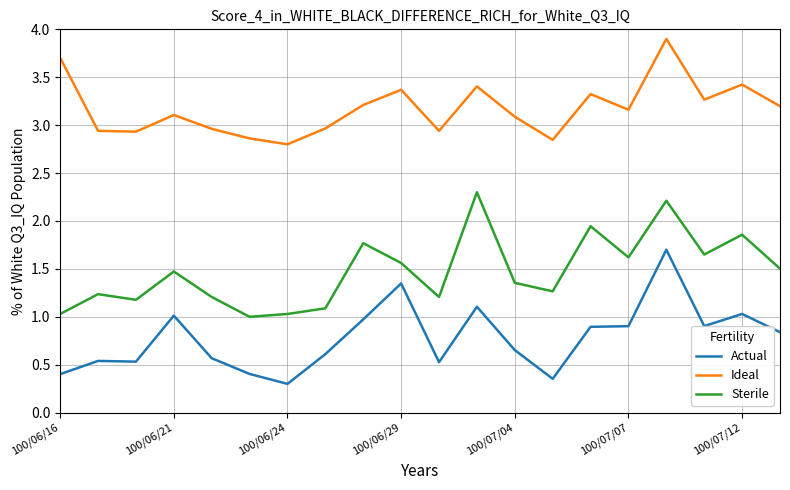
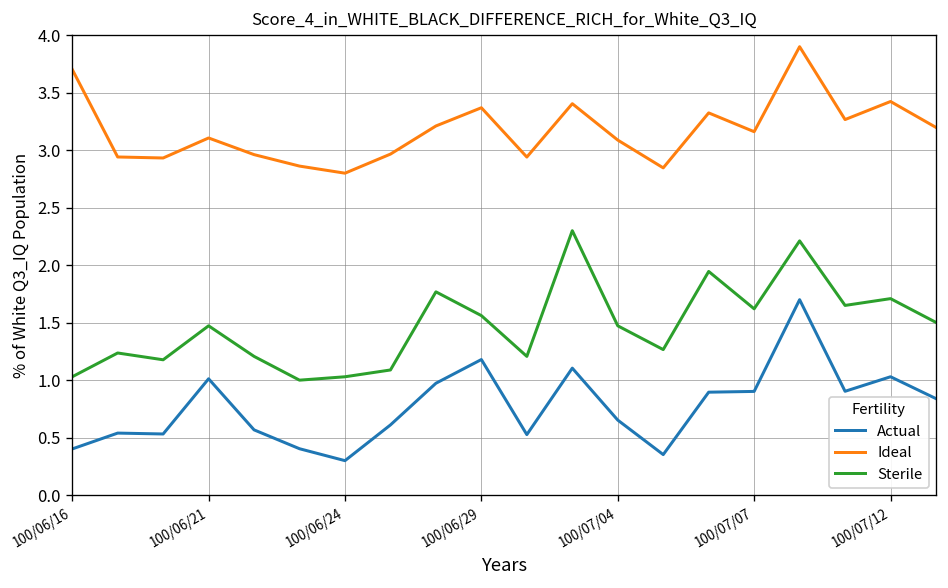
  {
    "Actual": {
      "100/06/16": 0.4,
      "100/06/21": 1.0,
      "100/06/24": 0.3,
-     "100/06/29": 1.3,
+     "100/06/29": 1.2,
      "100/07/04": 0.7,
      "100/07/07": 0.9,
      "100/07/12": 1.0
    },
    "Ideal": {
      "100/06/16": 3.7,
      "100/06/21": 3.1,
      "100/06/24": 2.8,
      "100/06/29": 3.4,
      "100/07/04": 3.1,
      "100/07/07": 3.2,
      "100/07/12": 3.4
    },
    "Sterile": {
      "100/06/16": 1.0,
      "100/06/21": 1.5,
      "100/06/24": 1.0,
      "100/06/29": 1.6,
-     "100/07/04": 1.4,
+     "100/07/04": 1.5,
      "100/07/07": 1.6,
-     "100/07/12": 1.9
+     "100/07/12": 1.7
    }
  }
